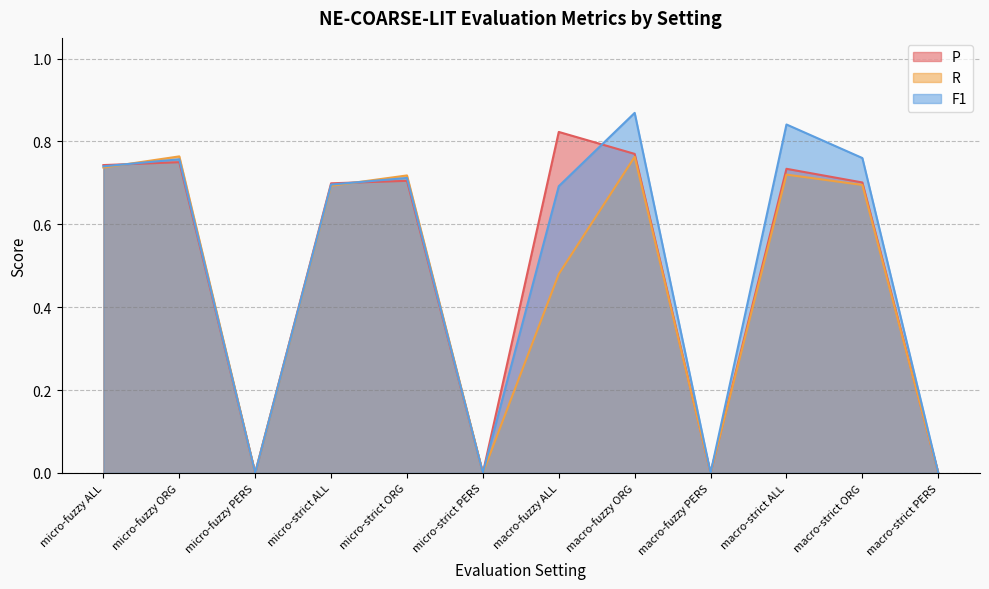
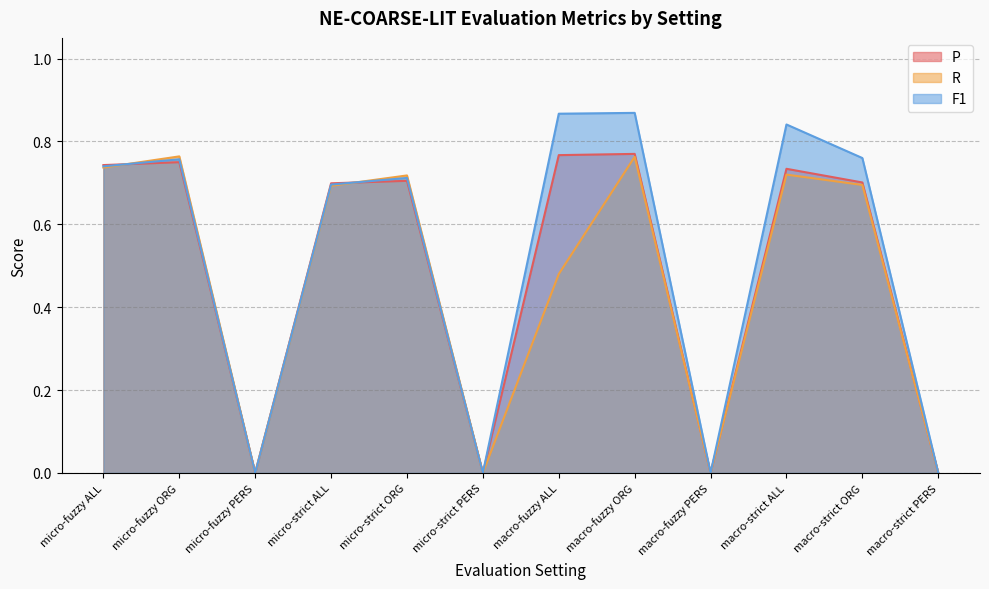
  {
    "P": {
      "micro-fuzzy ORG": 0.75,
      "micro-strict ORG": 0.71,
-     "macro-fuzzy ALL": 0.82,
+     "macro-fuzzy ALL": 0.77,
      "macro-fuzzy ORG": 0.77,
      "macro-strict ALL": 0.73
    },
    "R": {
      "micro-fuzzy ORG": 0.76,
      "macro-fuzzy ALL": 0.48,
      "macro-fuzzy ORG": 0.76,
      "macro-strict ALL": 0.72
    },
    "F1": {
      "micro-fuzzy ORG": 0.76,
-     "macro-fuzzy ALL": 0.69,
+     "macro-fuzzy ALL": 0.87,
      "macro-fuzzy ORG": 0.87,
      "macro-strict ALL": 0.84,
      "macro-strict ORG": 0.76
    }
  }
